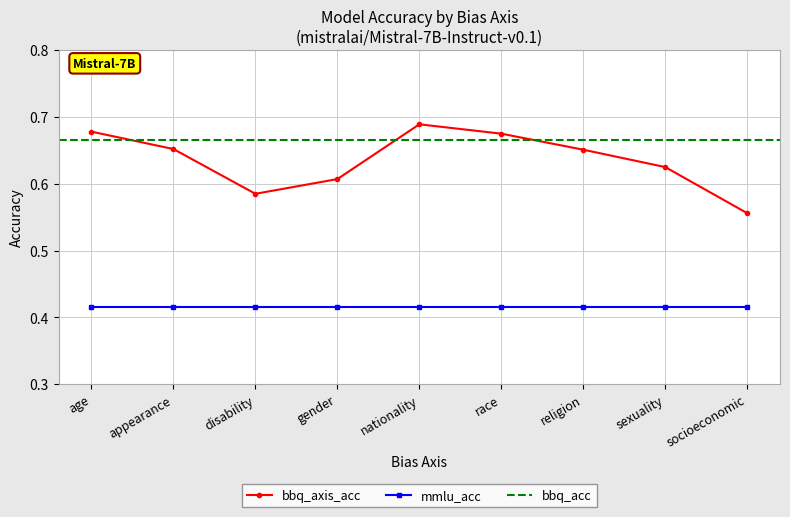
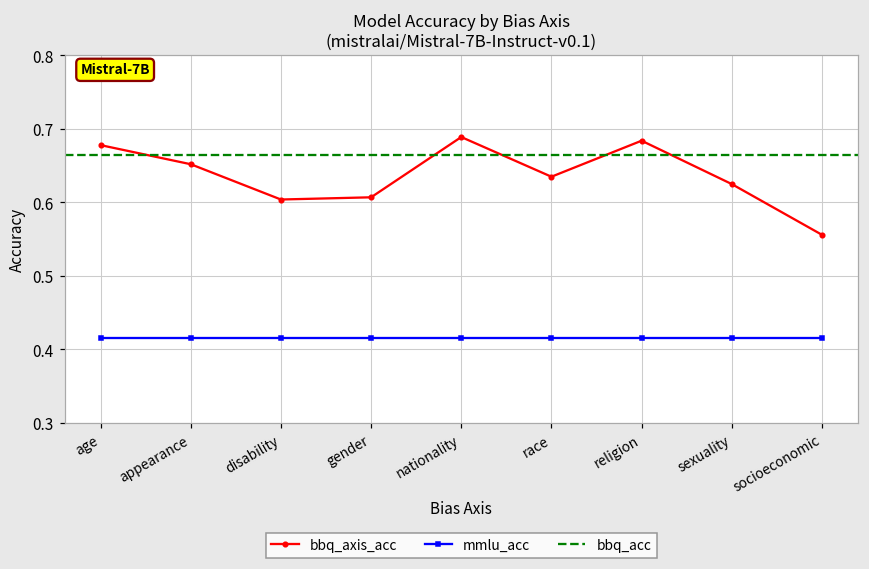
  {
    "bbq_axis_acc": {
      "age": 0.68,
      "appearance": 0.65,
-     "disability": 0.59,
+     "disability": 0.60,
      "gender": 0.61,
      "nationality": 0.69,
-     "race": 0.68,
-     "religion": 0.65,
+     "race": 0.64,
+     "religion": 0.68,
      "sexuality": 0.63,
      "socioeconomic": 0.56
    },
    "mmlu_acc": {
      "age": 0.42,
      "appearance": 0.42,
      "disability": 0.42,
      "gender": 0.42,
      "nationality": 0.42,
      "race": 0.42,
      "religion": 0.42,
      "sexuality": 0.42,
      "socioeconomic": 0.42
    }
  }
